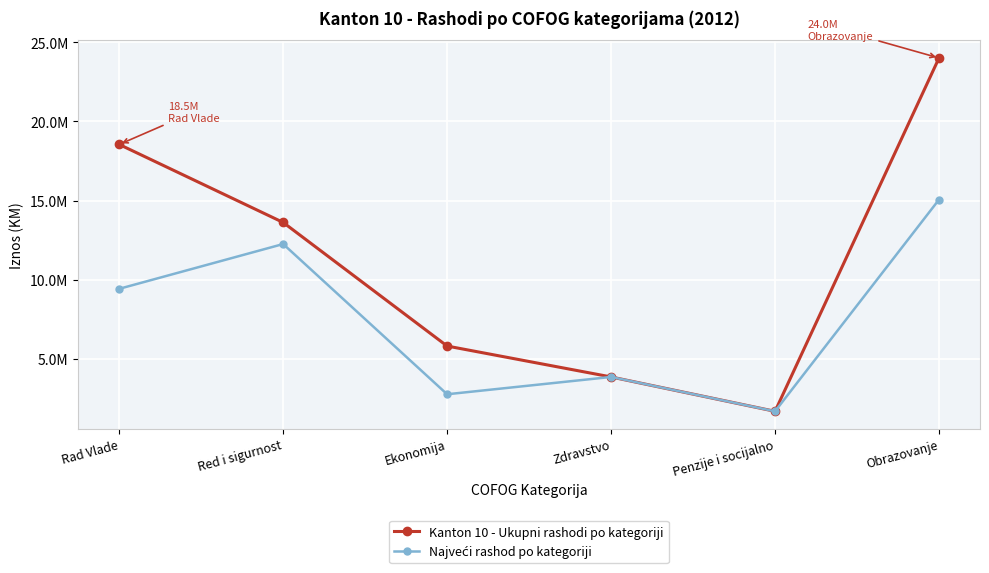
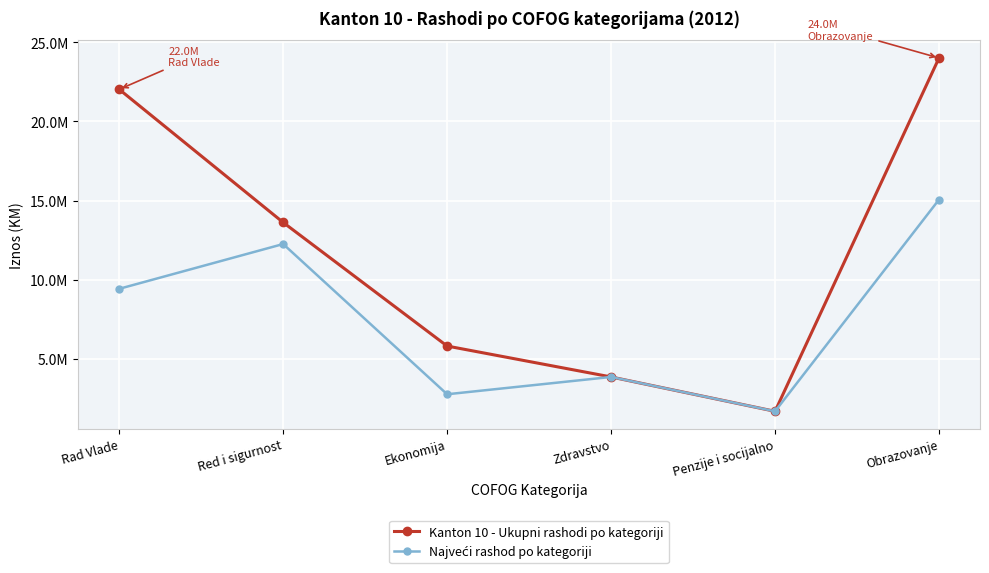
  {
    "Kanton 10 - Ukupni rashodi po kategoriji": {
-     "Rad Vlade": "18.5M",
+     "Rad Vlade": "22.0M",
      "Obrazovanje": "24.0M"
    },
    "Najveći rashod po kategoriji": {
      "Rad Vlade": "9400000",
      "Red i sigurnost": "12300000",
      "Ekonomija": "2800000",
      "Obrazovanje": "15100000"
    }
  }
